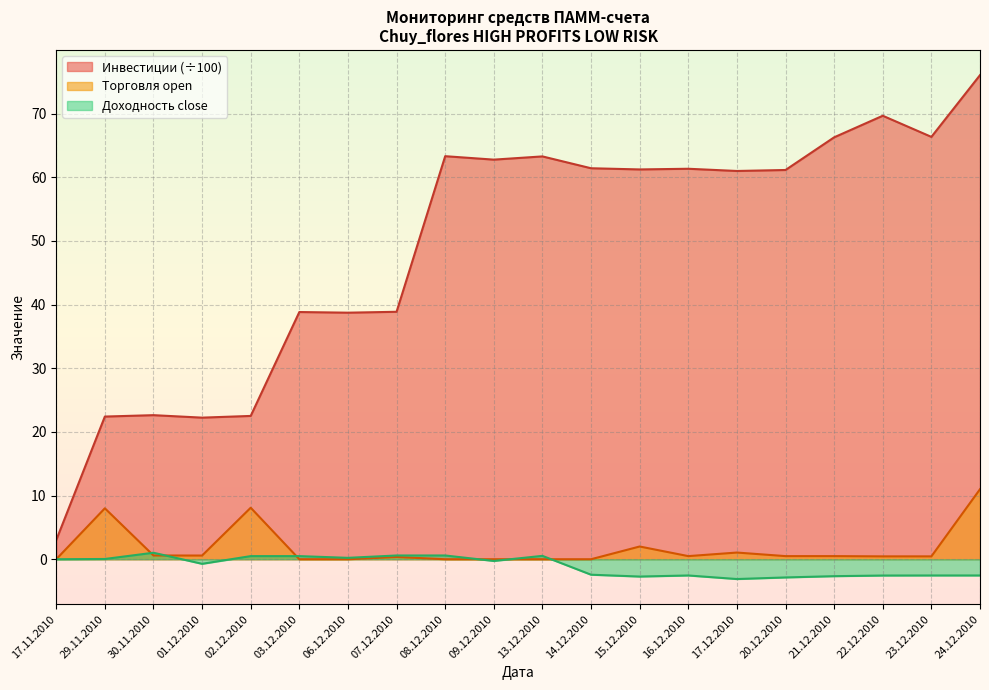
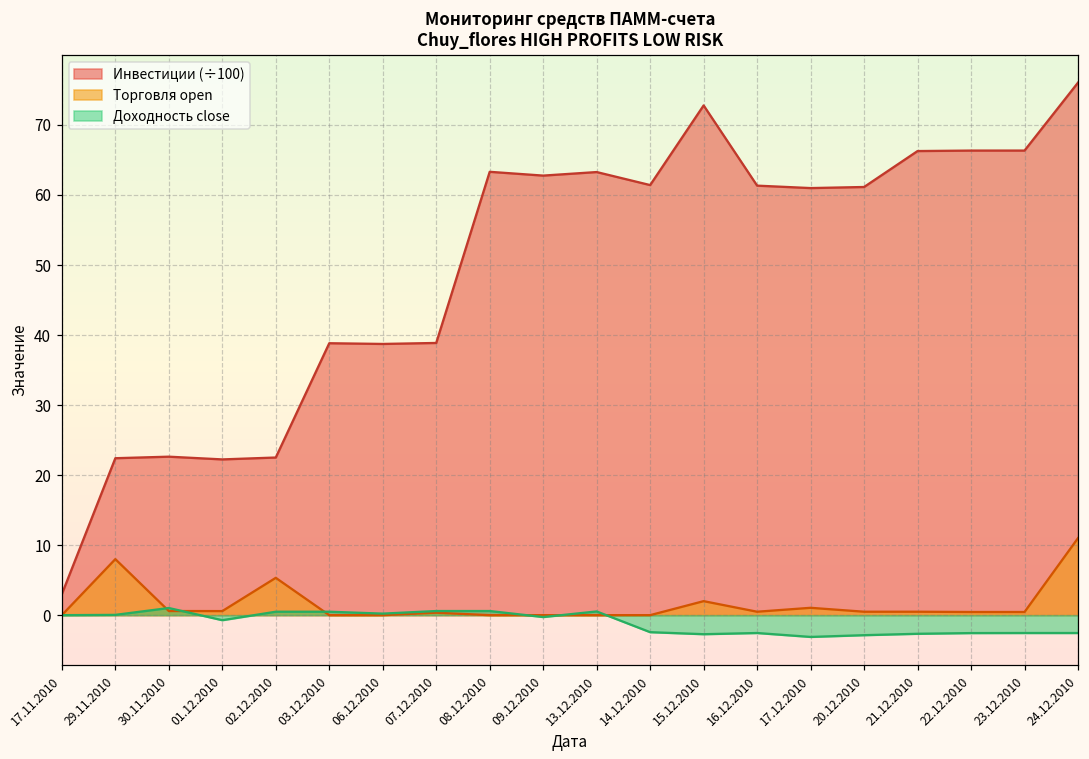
  {
    "Инвестиции (÷100)": {
      "17.11.2010": 3,
      "29.11.2010": 22,
      "30.11.2010": 23,
      "01.12.2010": 22,
      "02.12.2010": 23,
      "03.12.2010": 39,
      "06.12.2010": 39,
      "07.12.2010": 39,
      "08.12.2010": 63,
      "09.12.2010": 63,
      "13.12.2010": 63,
      "14.12.2010": 61,
-     "15.12.2010": 61,
+     "15.12.2010": 73,
      "16.12.2010": 61,
      "17.12.2010": 61,
      "20.12.2010": 61,
      "21.12.2010": 66,
-     "22.12.2010": 70,
+     "22.12.2010": 66,
      "23.12.2010": 66,
      "24.12.2010": 76
    },
    "Торговля open": {
      "29.11.2010": 8,
      "30.11.2010": 1,
      "01.12.2010": 1,
-     "02.12.2010": 8,
+     "02.12.2010": 5,
      "03.12.2010": 0,
      "08.12.2010": 0,
      "13.12.2010": 0,
      "15.12.2010": 2,
      "16.12.2010": 0,
      "17.12.2010": 1,
      "20.12.2010": 0,
      "21.12.2010": 0,
      "22.12.2010": 0,
      "23.12.2010": 0,
      "24.12.2010": 11
    }
  }
